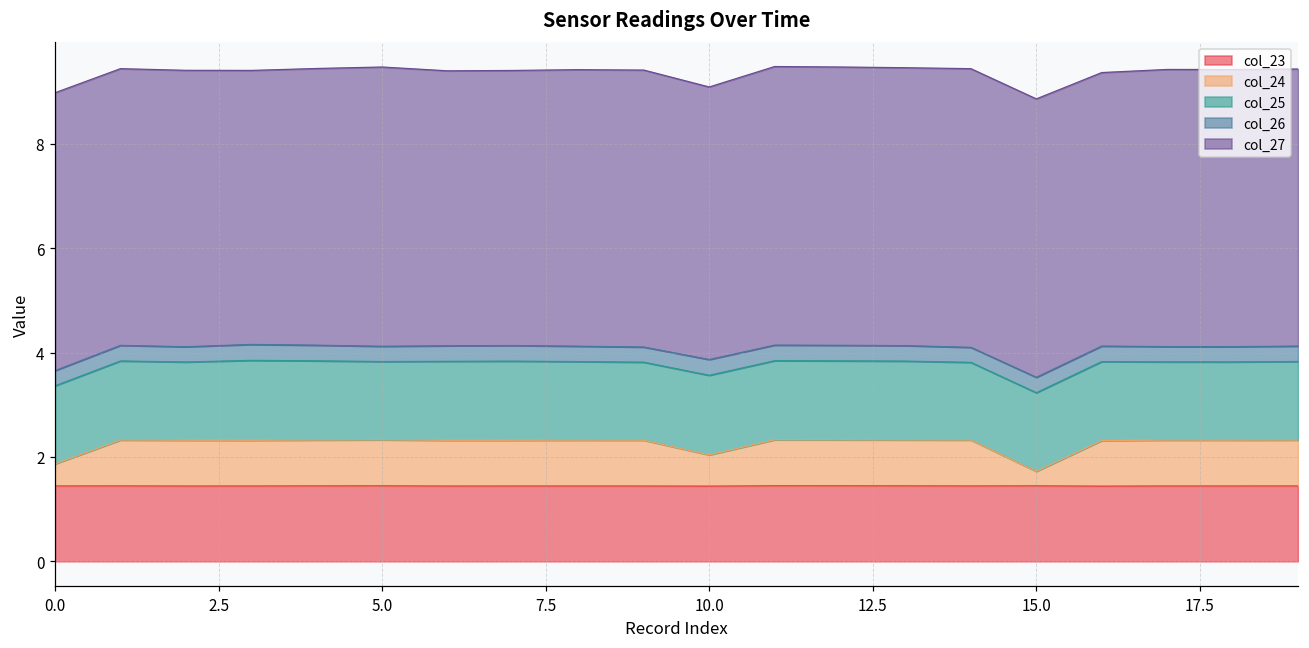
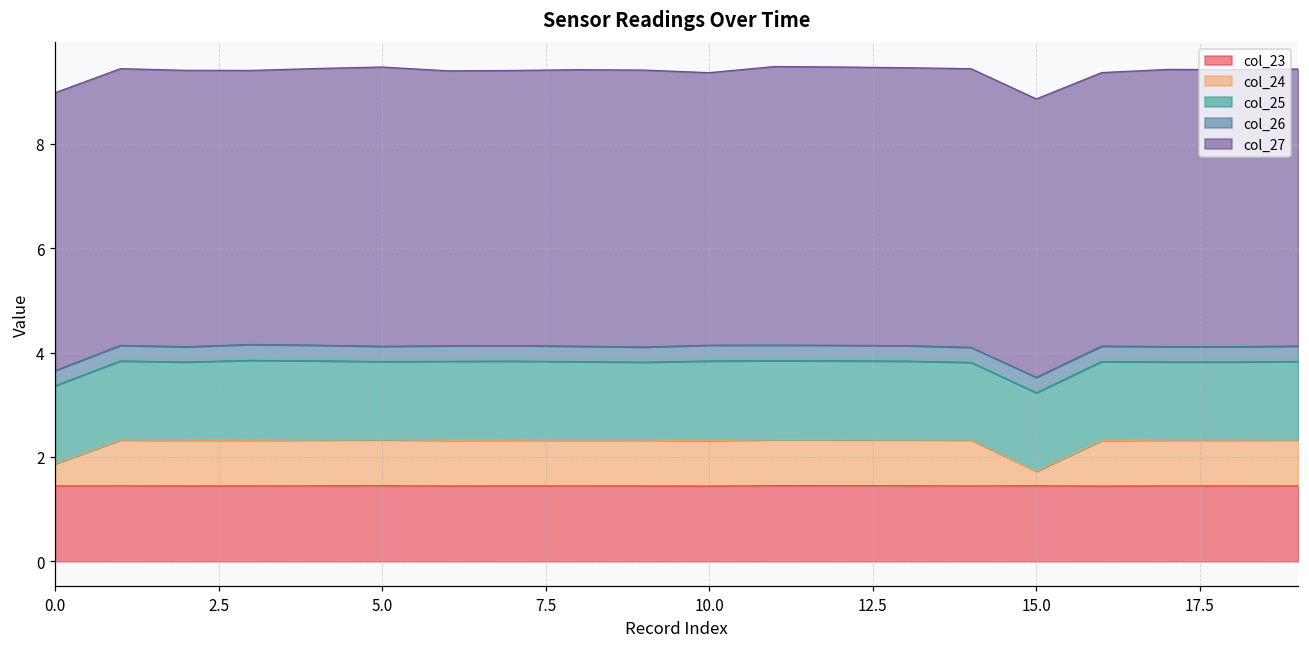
  {
    "col_23": {
      "0.0": 1.4,
      "5.0": 1.4,
      "10.0": 1.4,
      "15.0": 1.4
    },
    "col_24": {
      "0.0": 0.4,
      "5.0": 0.9,
-     "10.0": 0.6,
+     "10.0": 0.9,
      "15.0": 0.3
    }
  }
